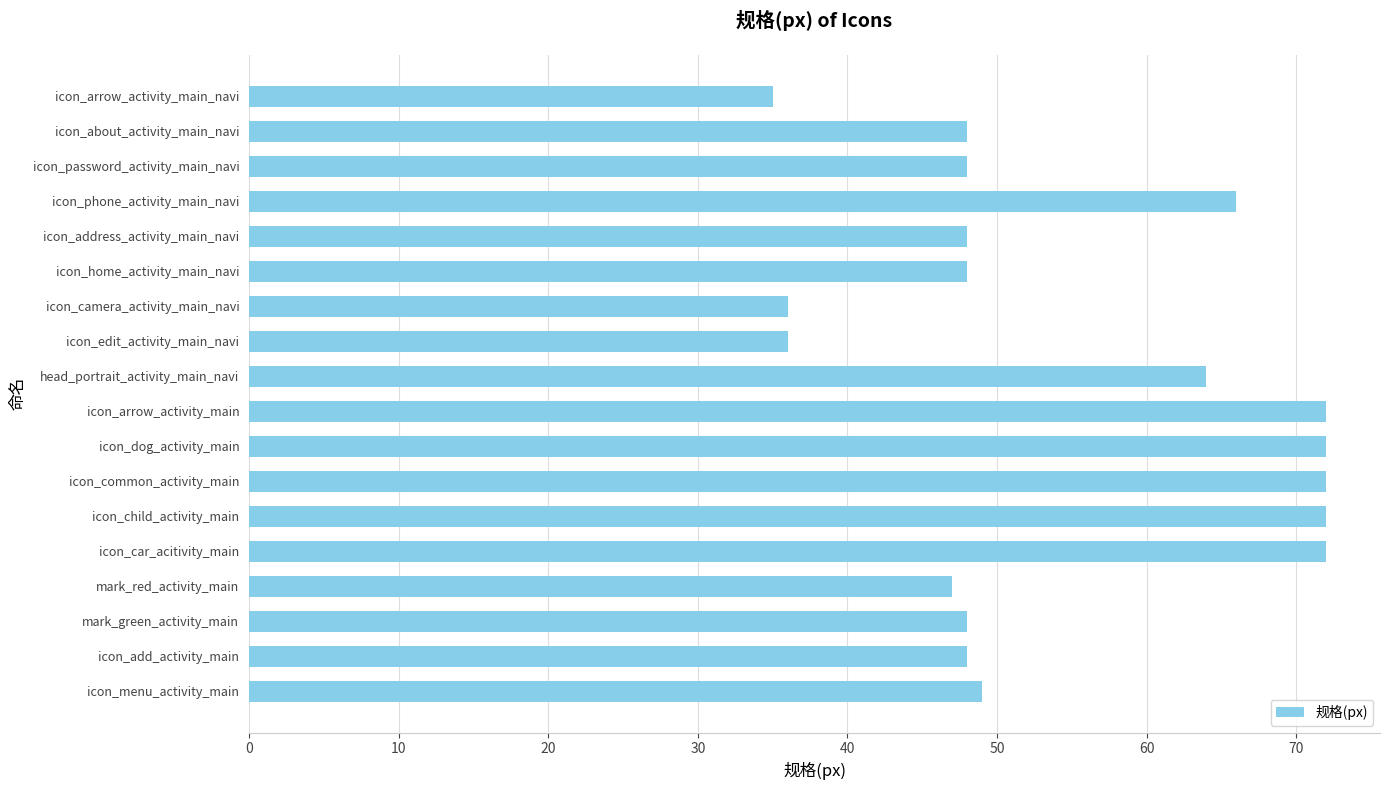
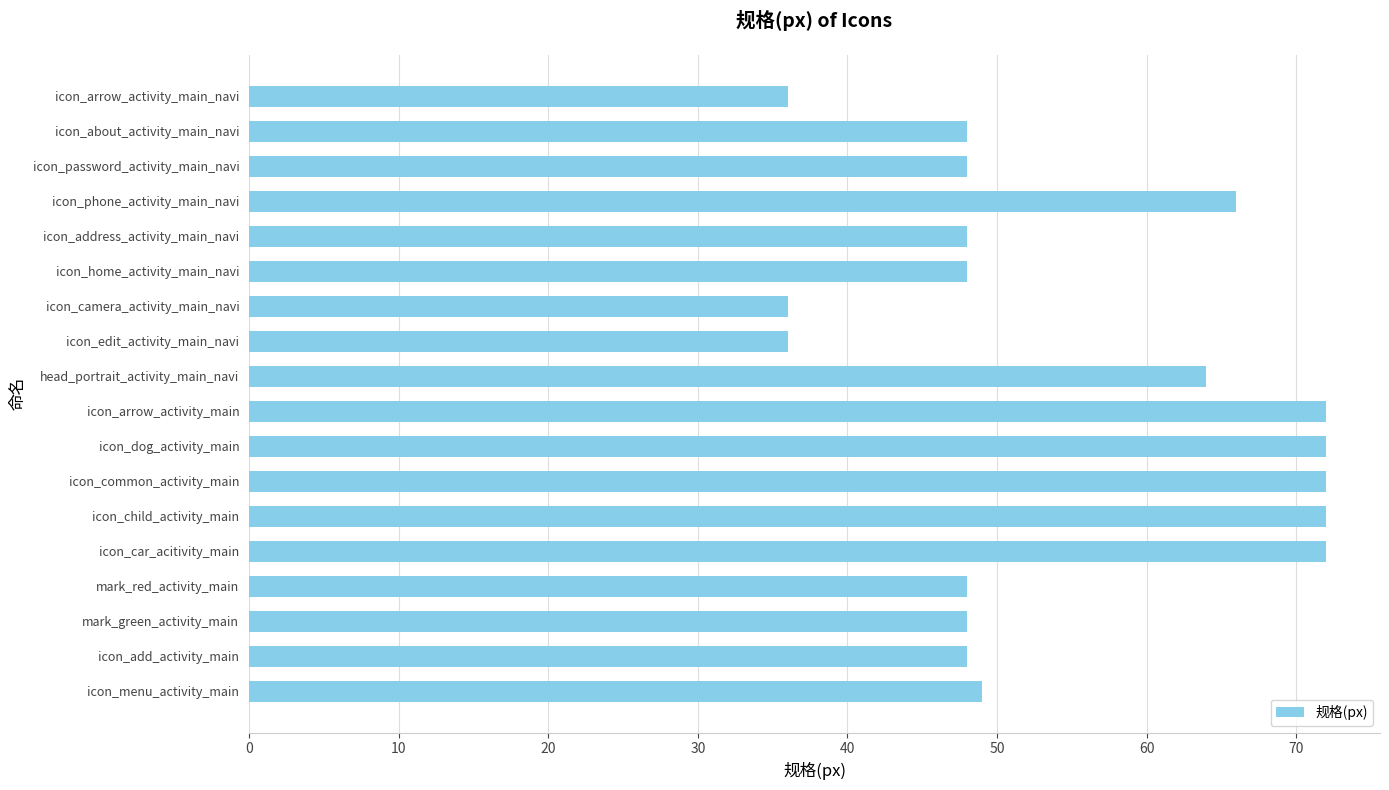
  {
-   "icon_arrow_activity_main_navi": 35,
+   "icon_arrow_activity_main_navi": 36,
    "icon_about_activity_main_navi": 48,
    "icon_password_activity_main_navi": 48,
    "icon_phone_activity_main_navi": 66,
    "icon_address_activity_main_navi": 48,
    "icon_home_activity_main_navi": 48,
    "icon_camera_activity_main_navi": 36,
    "icon_edit_activity_main_navi": 36,
    "head_portrait_activity_main_navi": 64,
    "icon_arrow_activity_main": 72,
    "icon_dog_activity_main": 72,
    "icon_common_activity_main": 72,
    "icon_child_activity_main": 72,
    "icon_car_acitivity_main": 72,
-   "mark_red_activity_main": 47,
+   "mark_red_activity_main": 48,
    "mark_green_activity_main": 48,
    "icon_add_activity_main": 48,
    "icon_menu_activity_main": 49
  }
